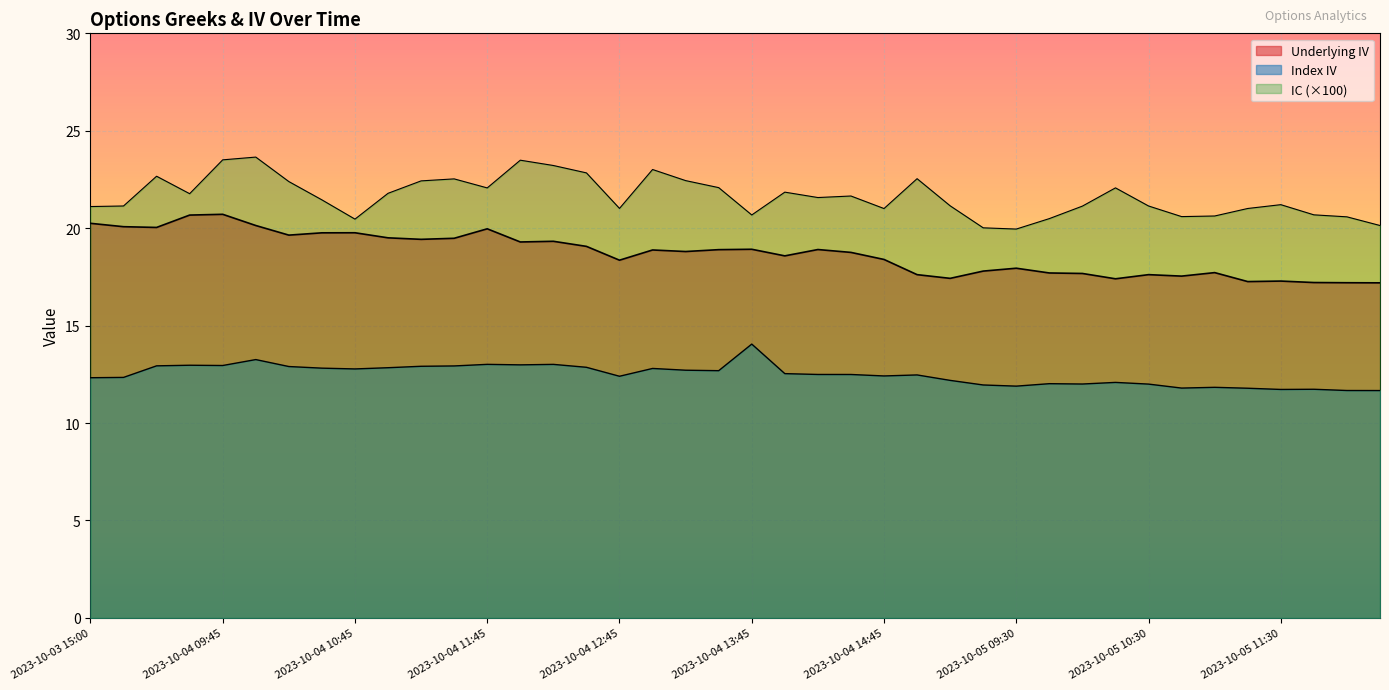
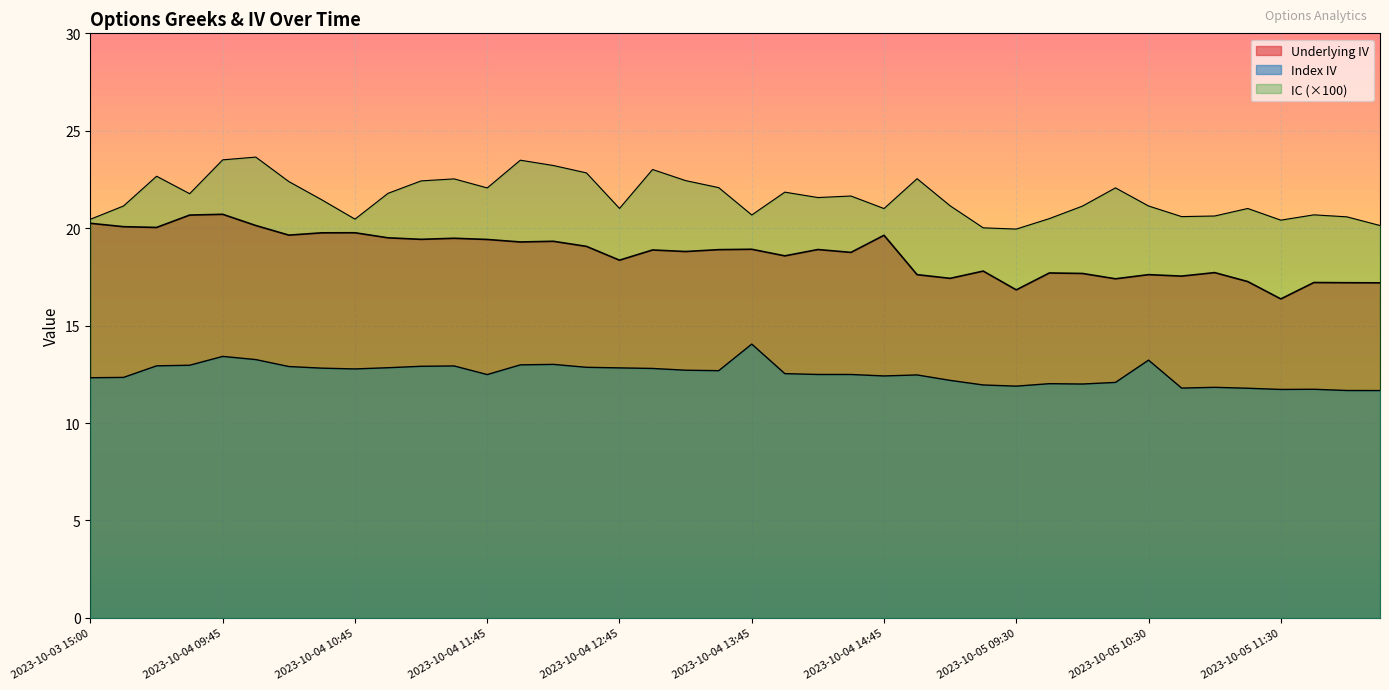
  {
    "Underlying IV": {
      "2023-10-03 15:00": 20.2,
      "2023-10-04 09:45": 20.7,
      "2023-10-04 10:45": 19.8,
-     "2023-10-04 11:45": 20.0,
+     "2023-10-04 11:45": 19.4,
      "2023-10-04 12:45": 18.4,
      "2023-10-04 13:45": 18.9,
-     "2023-10-04 14:45": 18.4,
-     "2023-10-05 09:30": 17.9,
+     "2023-10-04 14:45": 19.6,
+     "2023-10-05 09:30": 16.8,
      "2023-10-05 10:30": 17.6,
-     "2023-10-05 11:30": 17.3
+     "2023-10-05 11:30": 16.4
    },
    "Index IV": {
      "2023-10-03 15:00": 12.3,
-     "2023-10-04 09:45": 13.0,
+     "2023-10-04 09:45": 13.4,
      "2023-10-04 10:45": 12.8,
-     "2023-10-04 11:45": 13.0,
-     "2023-10-04 12:45": 12.4,
+     "2023-10-04 11:45": 12.5,
+     "2023-10-04 12:45": 12.8,
      "2023-10-04 13:45": 14.1,
      "2023-10-04 14:45": 12.4,
      "2023-10-05 09:30": 11.9,
-     "2023-10-05 10:30": 12.0,
+     "2023-10-05 10:30": 13.2,
      "2023-10-05 11:30": 11.7
    },
    "IC (×100)": {
-     "2023-10-03 15:00": 21.1,
+     "2023-10-03 15:00": 20.5,
      "2023-10-04 09:45": 23.5,
      "2023-10-04 10:45": 20.5,
      "2023-10-04 11:45": 22.1,
      "2023-10-04 12:45": 21.0,
      "2023-10-04 13:45": 20.7,
      "2023-10-04 14:45": 21.0,
      "2023-10-05 09:30": 20.0,
      "2023-10-05 10:30": 21.1,
-     "2023-10-05 11:30": 21.2
+     "2023-10-05 11:30": 20.4
    }
  }
